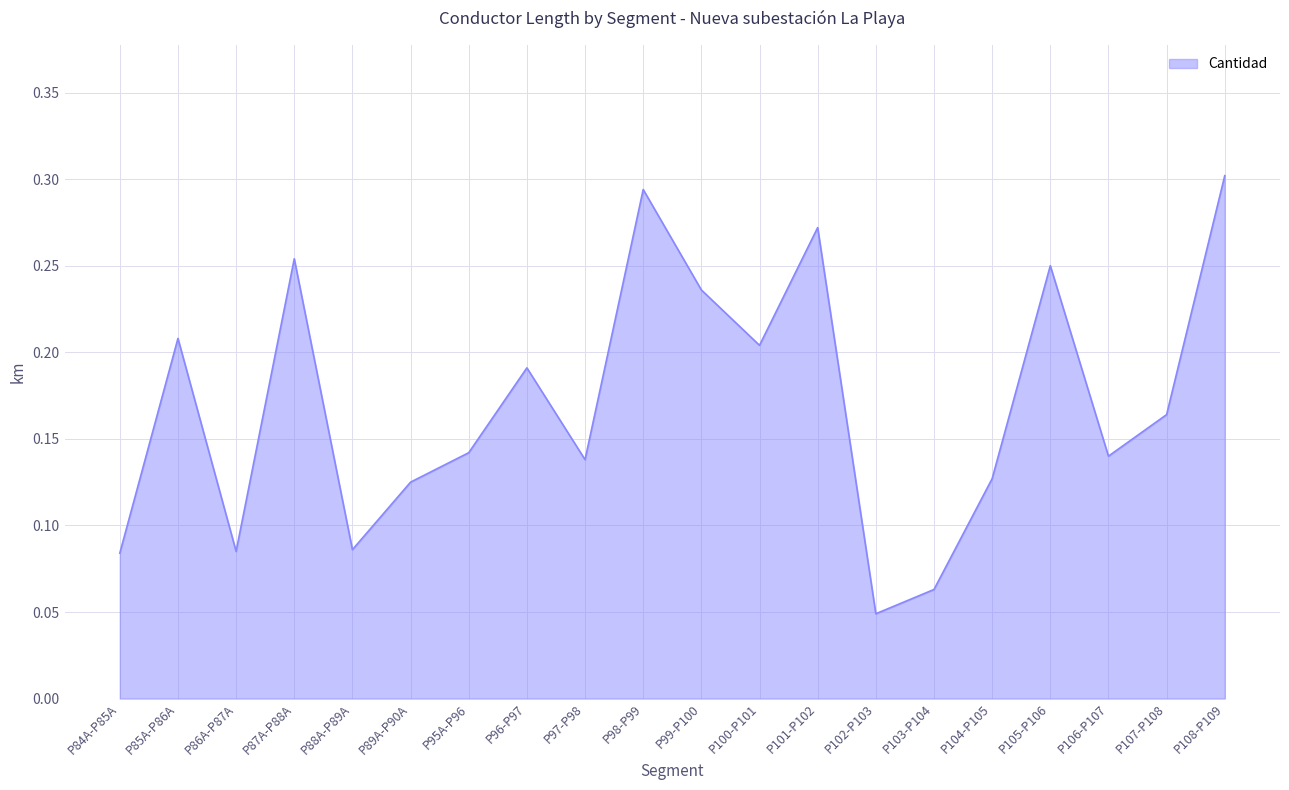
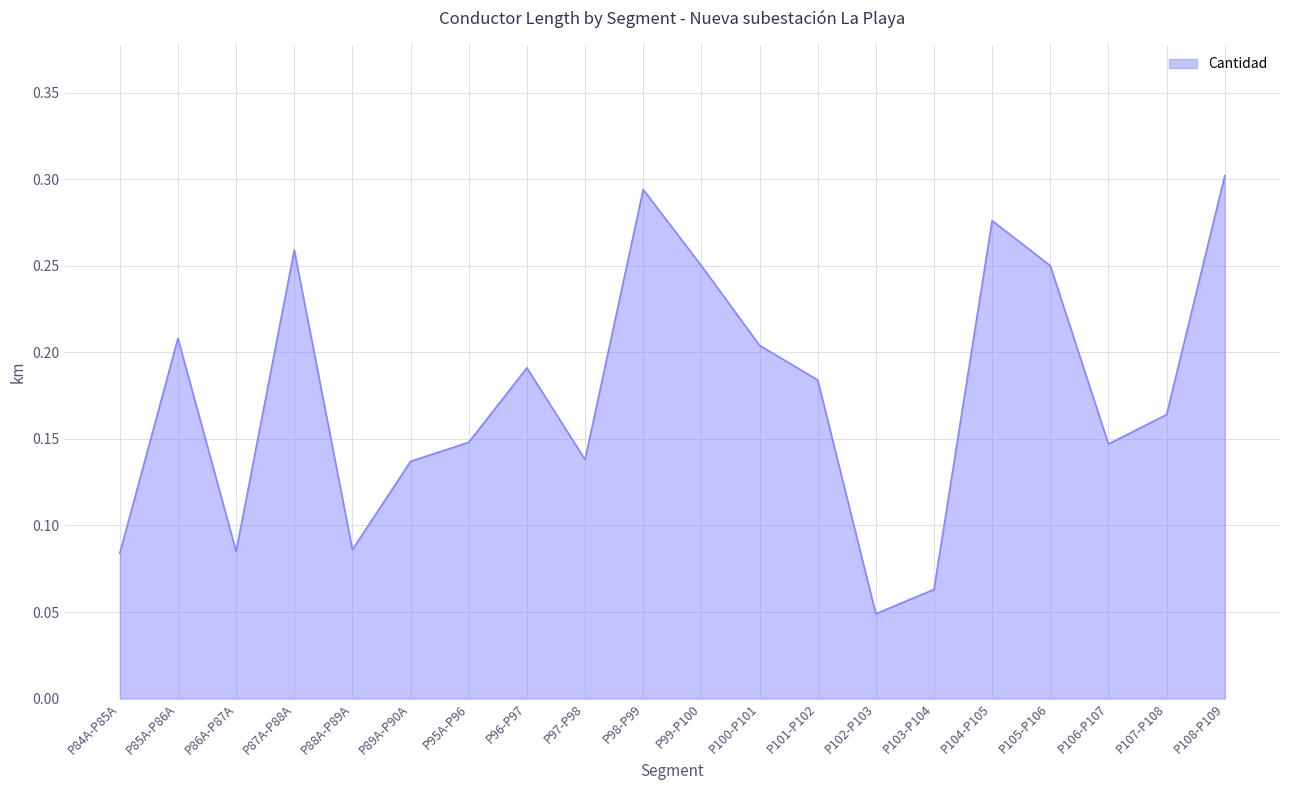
  {
    "P84A-P85A": 0.084,
    "P85A-P86A": 0.208,
    "P86A-P87A": 0.085,
-   "P87A-P88A": 0.254,
+   "P87A-P88A": 0.259,
    "P88A-P89A": 0.086,
-   "P89A-P90A": 0.125,
-   "P95A-P96": 0.142,
+   "P89A-P90A": 0.137,
+   "P95A-P96": 0.148,
    "P96-P97": 0.191,
    "P97-P98": 0.138,
    "P98-P99": 0.294,
-   "P99-P100": 0.236,
+   "P99-P100": 0.250,
    "P100-P101": 0.204,
-   "P101-P102": 0.272,
+   "P101-P102": 0.184,
    "P102-P103": 0.049,
    "P103-P104": 0.063,
-   "P104-P105": 0.127,
+   "P104-P105": 0.276,
    "P105-P106": 0.250,
-   "P106-P107": 0.140,
+   "P106-P107": 0.147,
    "P107-P108": 0.164,
    "P108-P109": 0.302
  }
